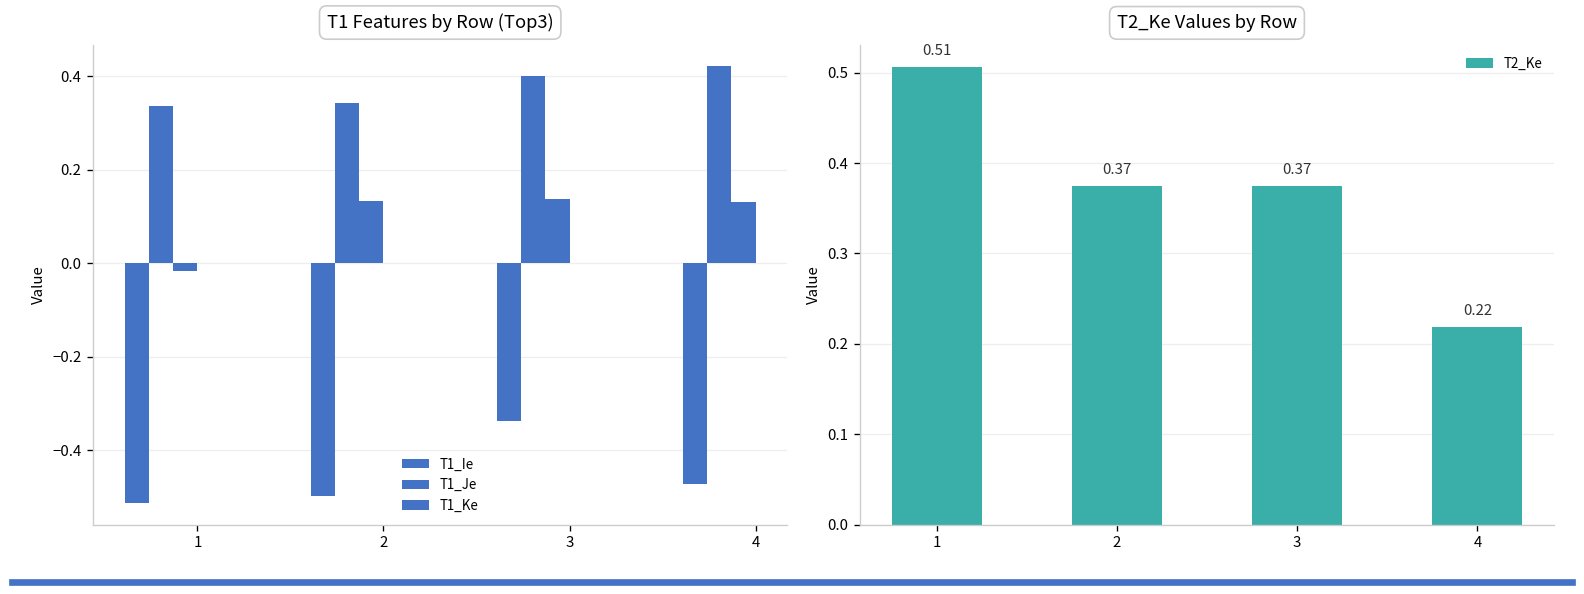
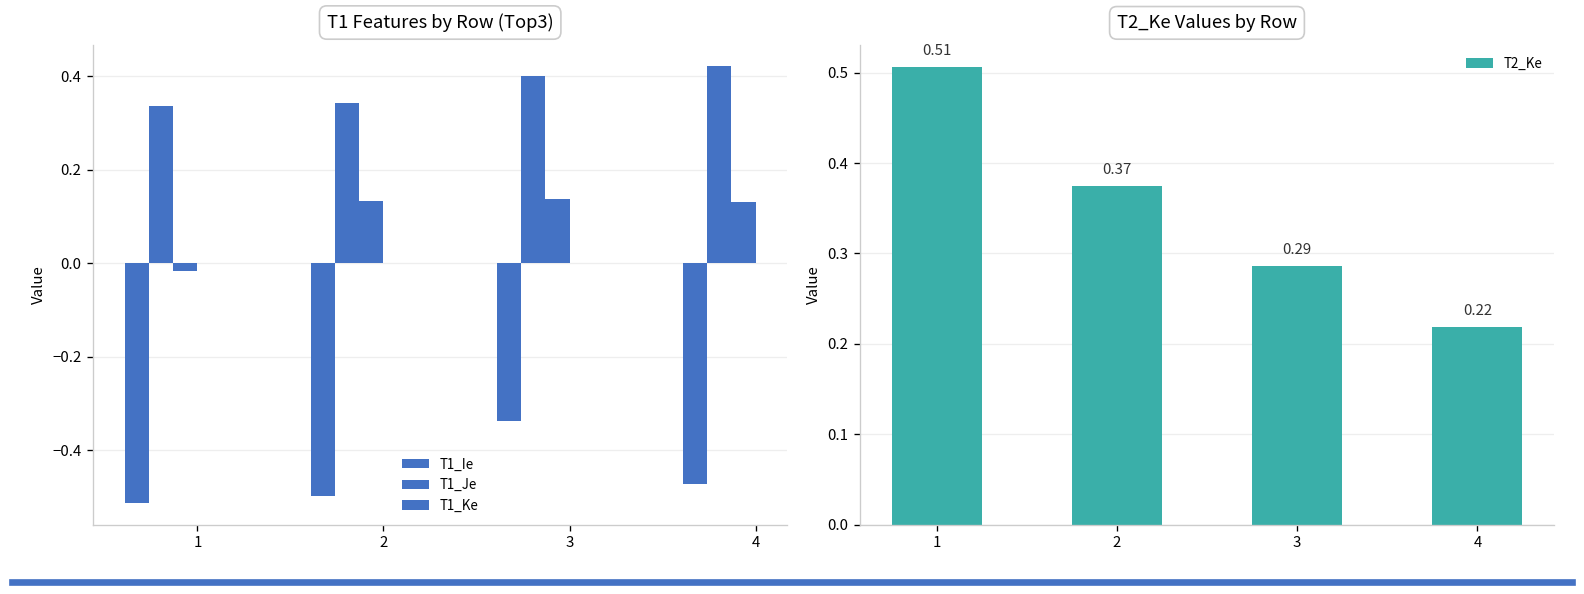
  {
    "T2_Ke Values by Row": {
      "1": 0.51,
      "2": 0.37,
-     "3": 0.37,
+     "3": 0.29,
      "4": 0.22
    }
  }
